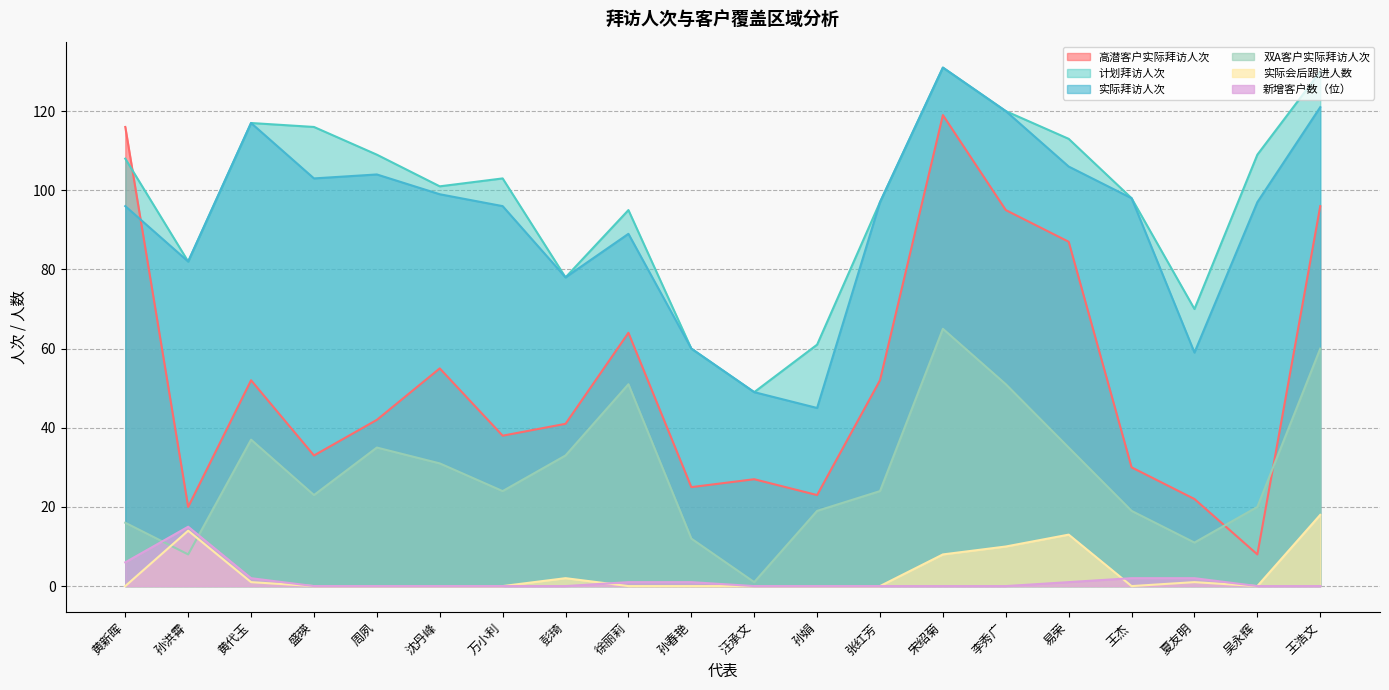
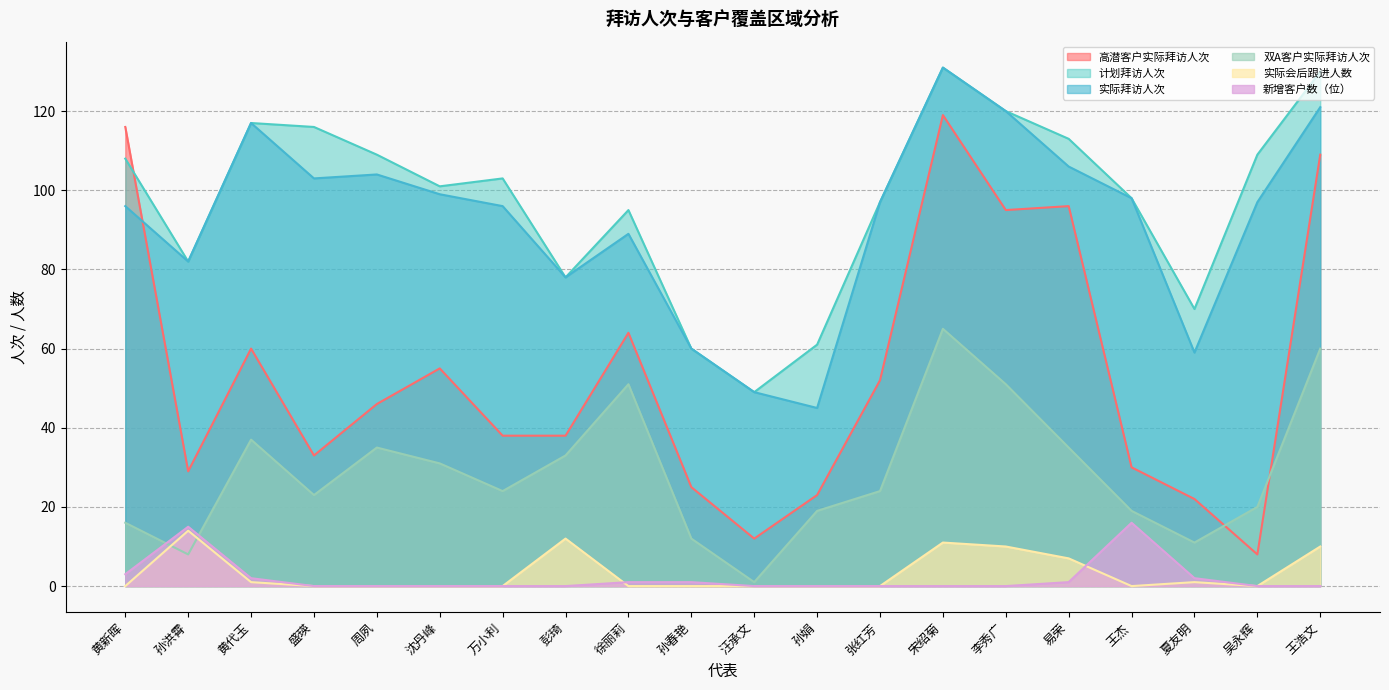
  {
    "高潜客户实际拜访人次": {
      "黄新晖": 116,
-     "孙洪霄": 20,
-     "黄代玉": 52,
+     "孙洪霄": 29,
+     "黄代玉": 60,
      "盛瑛": 33,
-     "周夙": 42,
+     "周夙": 46,
      "沈丹峰": 55,
      "万小利": 38,
-     "彭琦": 41,
+     "彭琦": 38,
      "徐丽莉": 64,
      "孙春艳": 25,
-     "汪承文": 27,
+     "汪承文": 12,
      "孙娟": 23,
      "张红芳": 52,
      "宋绍菊": 119,
      "李秀广": 95,
-     "易荣": 87,
+     "易荣": 96,
      "王杰": 30,
      "夏友明": 22,
      "吴永辉": 8,
-     "王浩文": 96
+     "王浩文": 109
    },
    "实际会后跟进人数": {
      "黄新晖": 0,
      "孙洪霄": 14,
      "黄代玉": 1,
-     "彭琦": 2,
+     "彭琦": 12,
      "徐丽莉": 0,
      "孙春艳": 0,
-     "宋绍菊": 8,
+     "宋绍菊": 11,
      "李秀广": 10,
-     "易荣": 13,
+     "易荣": 7,
      "王杰": 0,
      "夏友明": 1,
-     "王浩文": 18
+     "王浩文": 10
    },
    "新增客户数（位）": {
-     "黄新晖": 6,
+     "黄新晖": 3,
      "孙洪霄": 15,
      "黄代玉": 2,
      "彭琦": 0,
      "徐丽莉": 1,
      "孙春艳": 1,
      "宋绍菊": 0,
      "李秀广": 0,
      "易荣": 1,
-     "王杰": 2,
+     "王杰": 16,
      "夏友明": 2,
      "王浩文": 0
    }
  }
